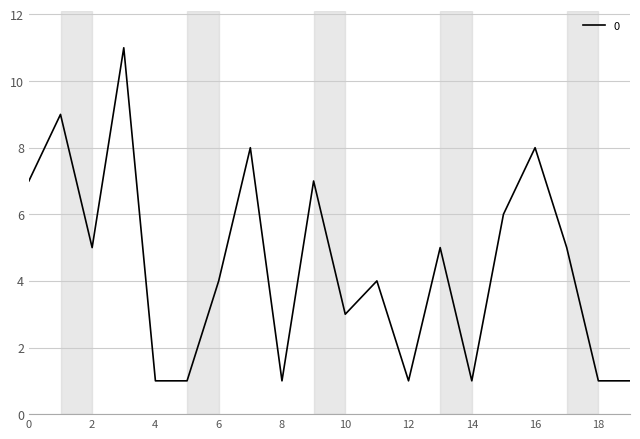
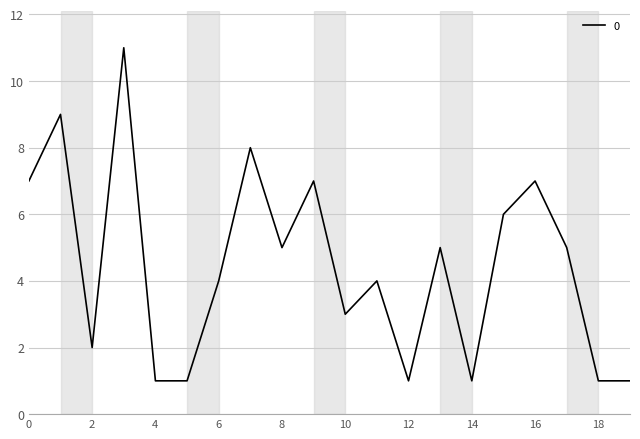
  {
    "0": 7,
-   "2": 5,
+   "2": 2,
    "4": 1,
    "6": 4,
-   "8": 1,
+   "8": 5,
    "10": 3,
    "12": 1,
    "14": 1,
-   "16": 8,
+   "16": 7,
    "18": 1
  }
